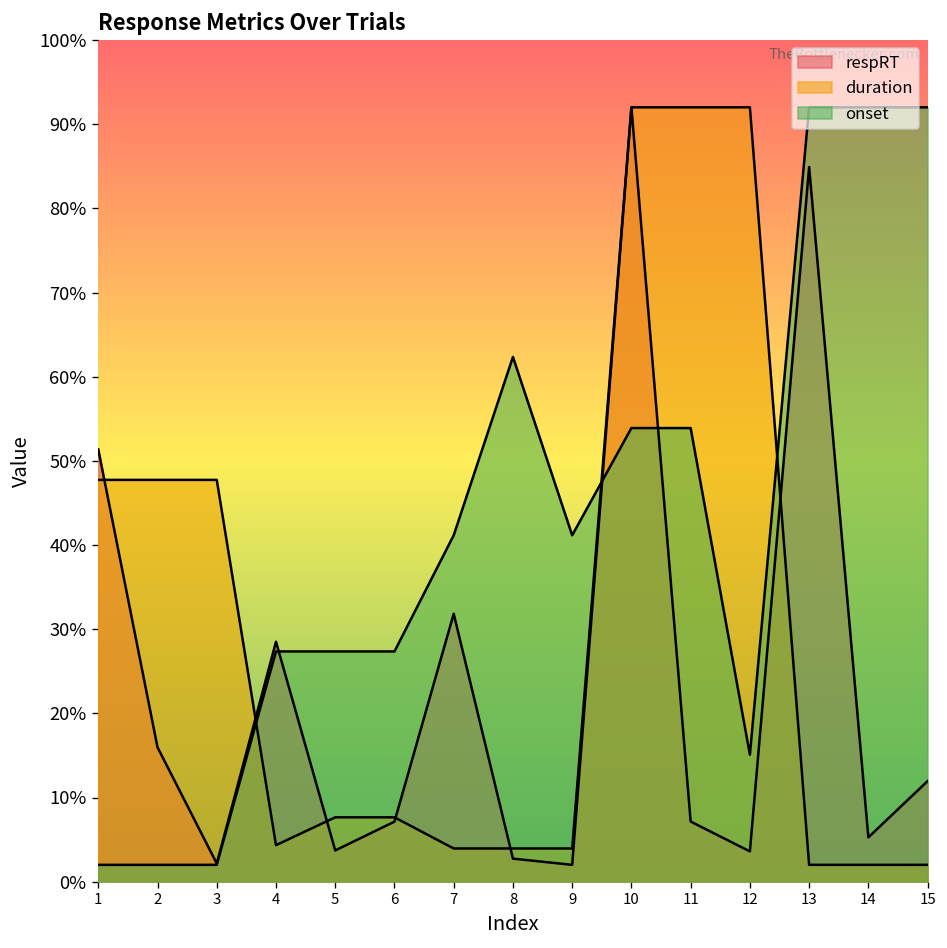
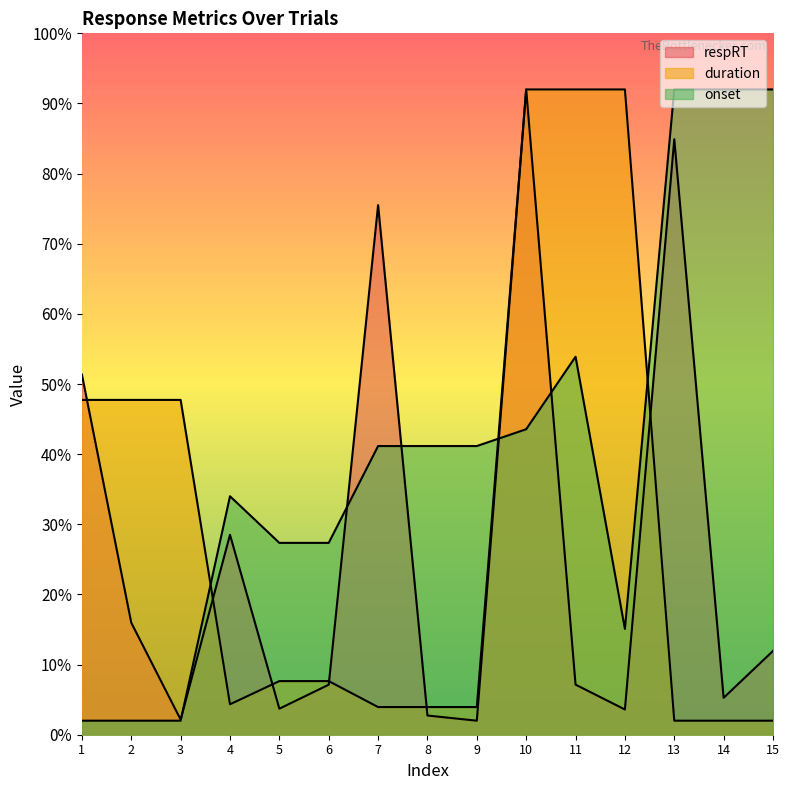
  {
    "respRT": {
      "1": "51%",
      "2": "16%",
      "4": "29%",
      "5": "4%",
      "6": "7%",
-     "7": "32%",
+     "7": "76%",
      "8": "3%",
      "9": "2%",
      "11": "7%",
      "12": "4%",
      "13": "85%",
      "14": "5%",
      "15": "12%"
    },
    "duration": {
      "1": "48%",
      "2": "48%",
      "3": "48%",
      "4": "4%",
      "5": "8%",
      "6": "8%",
      "7": "4%",
      "8": "4%",
      "9": "4%",
      "11": "92%",
      "12": "92%",
      "13": "2%",
      "14": "2%",
      "15": "2%"
    },
    "onset": {
      "1": "2%",
      "2": "2%",
-     "4": "27%",
+     "4": "34%",
      "5": "27%",
      "6": "27%",
      "7": "41%",
-     "8": "62%",
+     "8": "41%",
      "9": "41%",
-     "10": "54%",
+     "10": "44%",
      "11": "54%",
      "12": "15%",
      "15": "92%"
    }
  }
